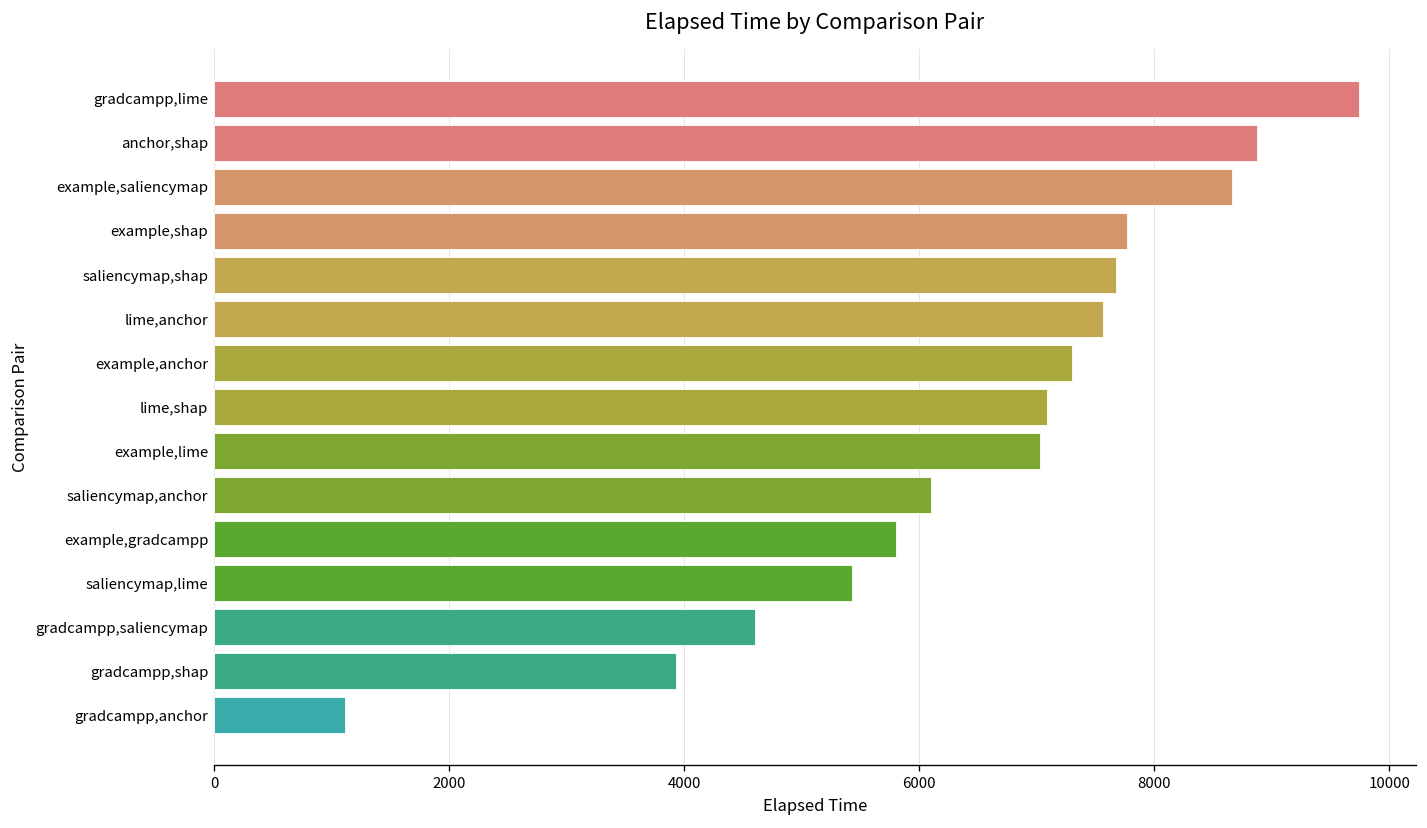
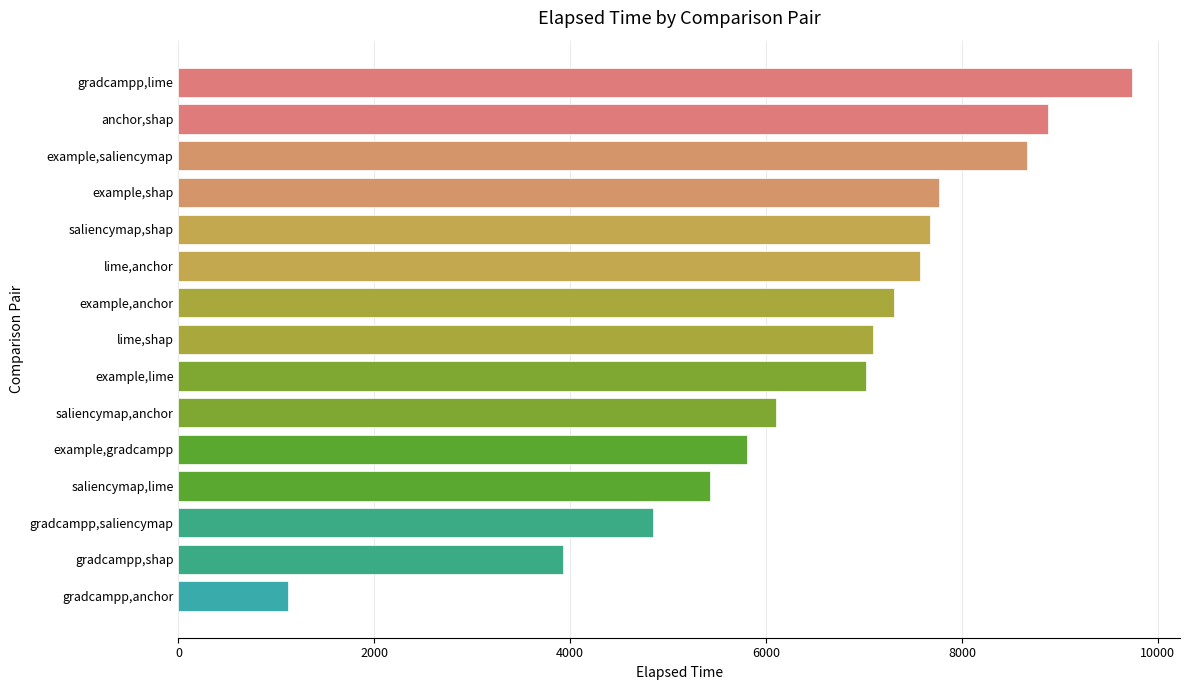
  {
    "gradcampp,lime": 9700,
    "anchor,shap": 8900,
    "example,saliencymap": 8700,
    "example,shap": 7800,
    "saliencymap,shap": 7700,
    "lime,anchor": 7600,
    "example,anchor": 7300,
    "lime,shap": 7100,
    "example,lime": 7000,
    "saliencymap,anchor": 6100,
    "example,gradcampp": 5800,
    "saliencymap,lime": 5400,
-   "gradcampp,saliencymap": 4600,
+   "gradcampp,saliencymap": 4800,
    "gradcampp,shap": 3900,
    "gradcampp,anchor": 1100
  }
